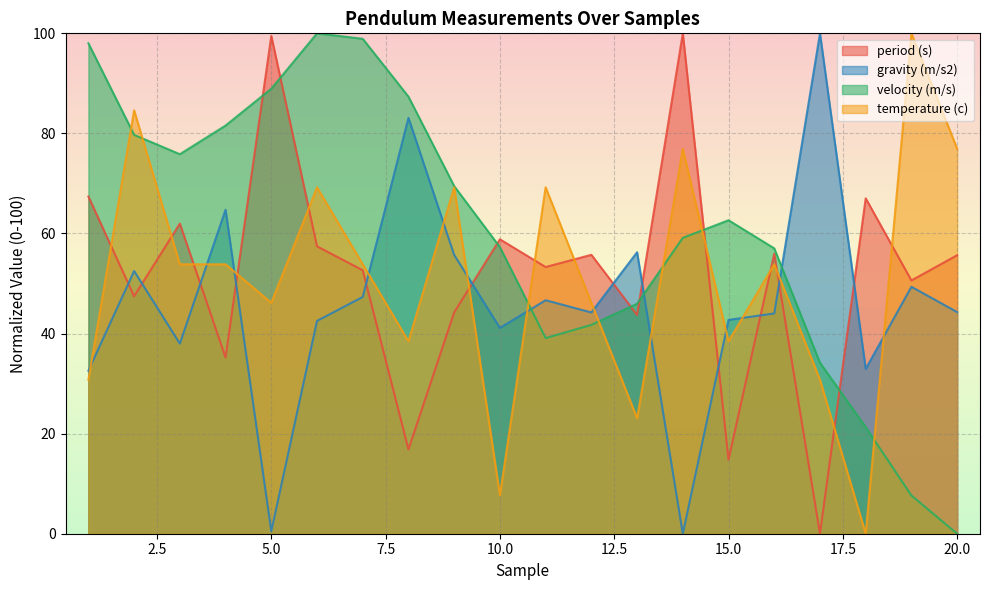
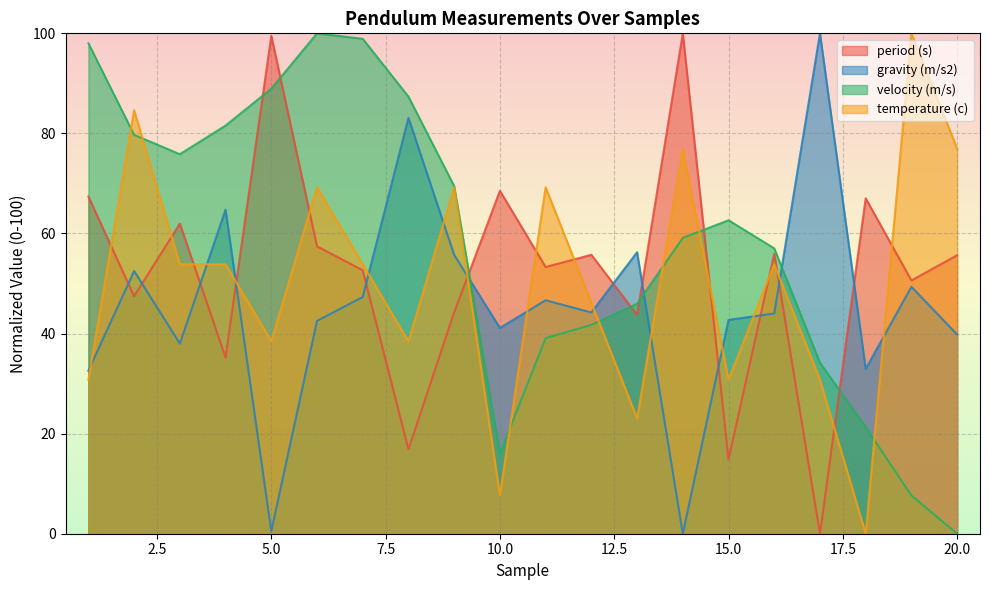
  {
    "period (s)": {
      "5.0": 99,
-     "10.0": 59,
+     "10.0": 69,
      "15.0": 15,
      "20.0": 56
    },
    "gravity (m/s2)": {
      "5.0": 1,
      "10.0": 41,
      "15.0": 43,
-     "20.0": 44
+     "20.0": 40
    },
    "velocity (m/s)": {
      "5.0": 89,
-     "10.0": 57,
+     "10.0": 16,
      "15.0": 63,
      "20.0": 0
    },
    "temperature (c)": {
-     "5.0": 46,
+     "5.0": 38,
      "10.0": 8,
-     "15.0": 38,
+     "15.0": 31,
      "20.0": 77
    }
  }
